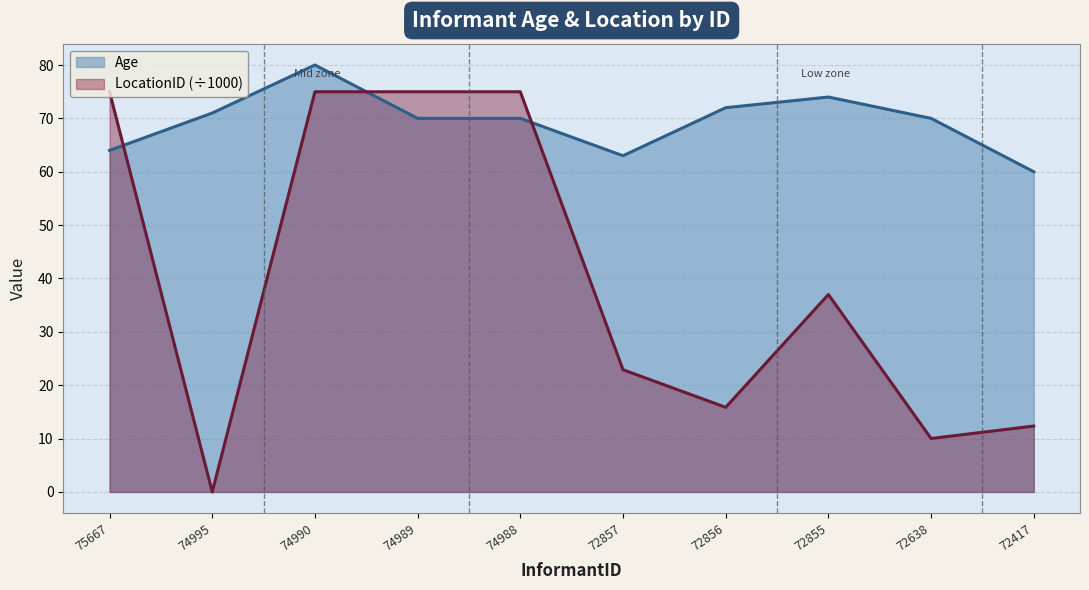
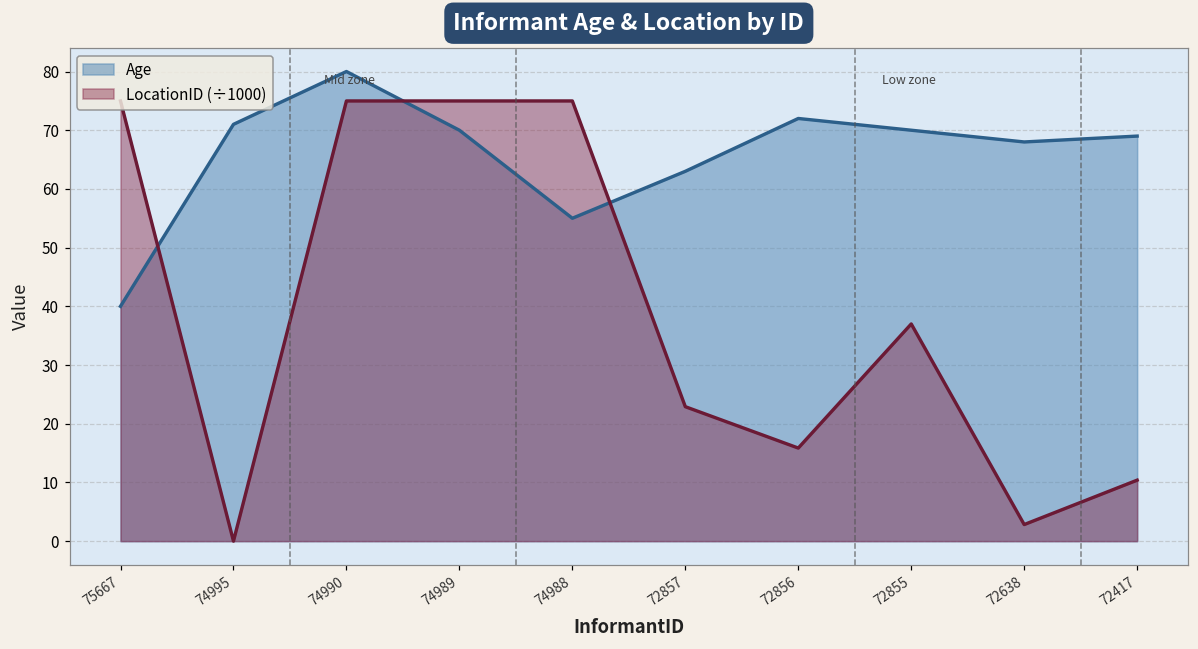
  {
    "Age": {
-     "75667": 64,
+     "75667": 40,
      "74995": 71,
      "74990": 80,
      "74989": 70,
-     "74988": 70,
+     "74988": 55,
      "72857": 63,
      "72856": 72,
-     "72855": 74,
-     "72638": 70,
-     "72417": 60
+     "72855": 70,
+     "72638": 68,
+     "72417": 69
    },
    "LocationID (÷1000)": {
      "74995": 0,
      "74990": 75,
      "74989": 75,
      "74988": 75,
      "72857": 23,
      "72856": 16,
      "72855": 37,
-     "72638": 10,
-     "72417": 12
+     "72638": 3,
+     "72417": 10
    }
  }
